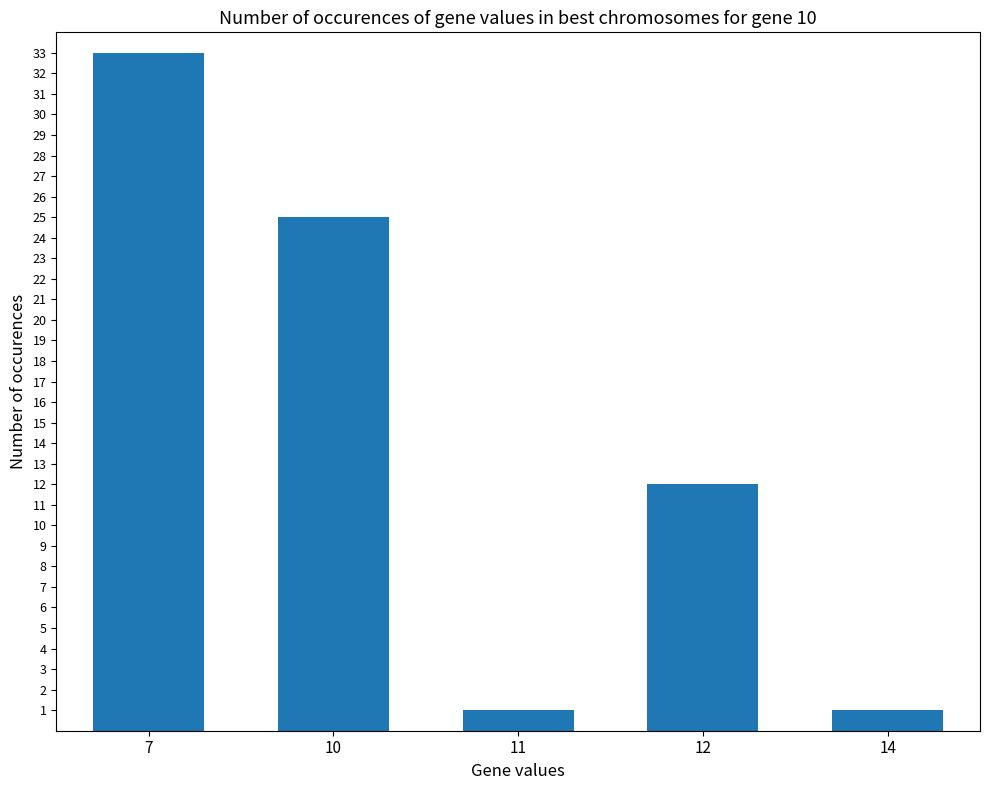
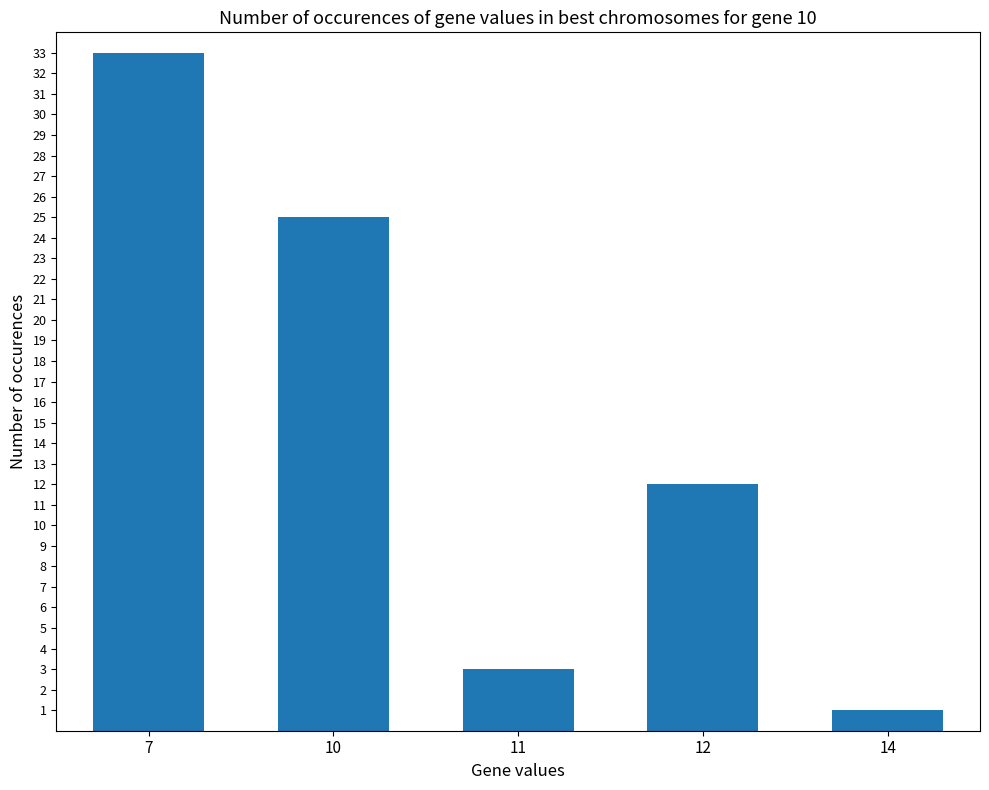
  {
    "7": 33,
    "10": 25,
-   "11": 1,
+   "11": 3,
    "12": 12,
    "14": 1
  }
